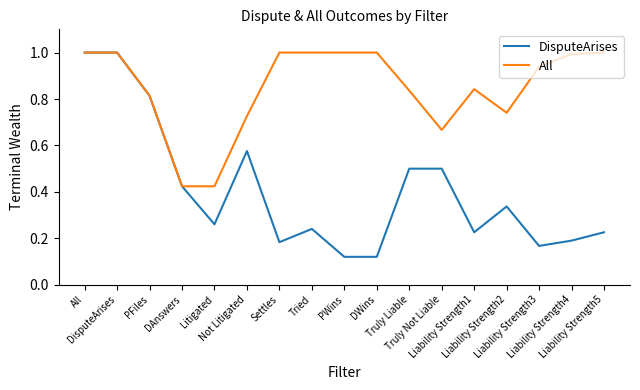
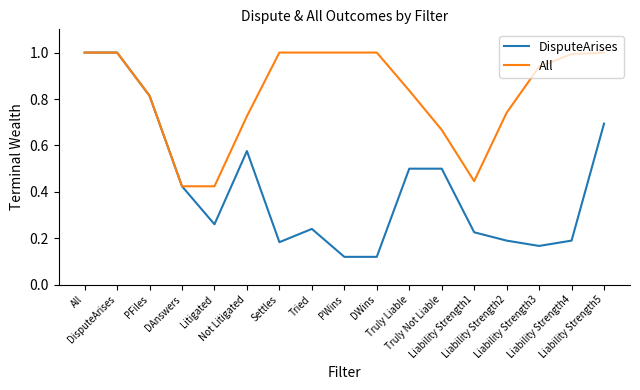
  {
    "DisputeArises": {
      "Litigated": 0.26,
      "Not Litigated": 0.58,
      "Settles": 0.18,
      "Tried": 0.24,
      "PWins": 0.12,
      "DWins": 0.12,
      "Truly Liable": 0.50,
      "Truly Not Liable": 0.50,
      "Liability Strength1": 0.23,
-     "Liability Strength2": 0.34,
+     "Liability Strength2": 0.19,
      "Liability Strength3": 0.17,
      "Liability Strength4": 0.19,
-     "Liability Strength5": 0.23
+     "Liability Strength5": 0.69
    },
    "All": {
      "Litigated": 0.42,
      "Not Litigated": 0.73,
      "Settles": 1.00,
      "Tried": 1.00,
      "PWins": 1.00,
      "DWins": 1.00,
      "Truly Liable": 0.84,
      "Truly Not Liable": 0.67,
-     "Liability Strength1": 0.84,
+     "Liability Strength1": 0.45,
      "Liability Strength2": 0.74
    }
  }
